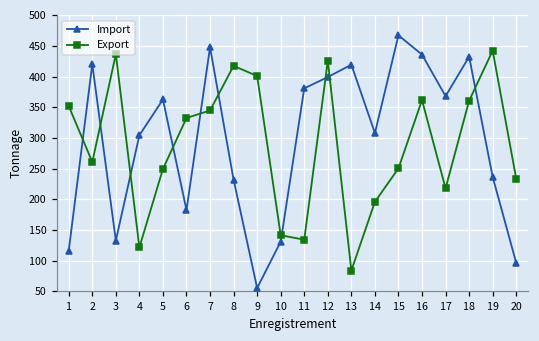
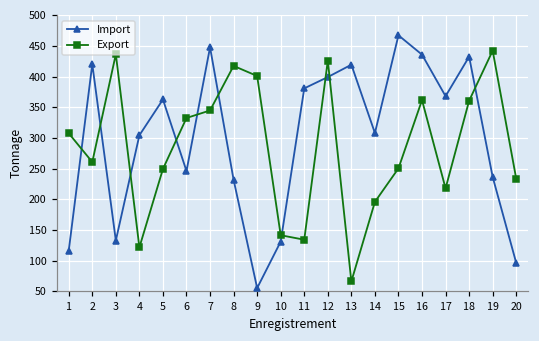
  {
    "Import": {
      "1": 120,
      "2": 420,
      "3": 130,
      "4": 300,
      "5": 360,
-     "6": 180,
+     "6": 250,
      "7": 450,
      "8": 230,
      "9": 60,
      "10": 130,
      "11": 380,
      "12": 400,
      "13": 420,
      "14": 310,
      "15": 470,
      "16": 440,
      "17": 370,
      "18": 430,
      "19": 240,
      "20": 100
    },
    "Export": {
-     "1": 350,
+     "1": 310,
      "2": 260,
      "4": 120,
      "5": 250,
      "6": 330,
      "7": 340,
      "8": 420,
      "9": 400,
      "10": 140,
      "11": 130,
      "12": 430,
-     "13": 80,
+     "13": 70,
      "14": 200,
      "15": 250,
      "16": 360,
      "17": 220,
      "18": 360,
      "19": 440,
      "20": 230
    }
  }
